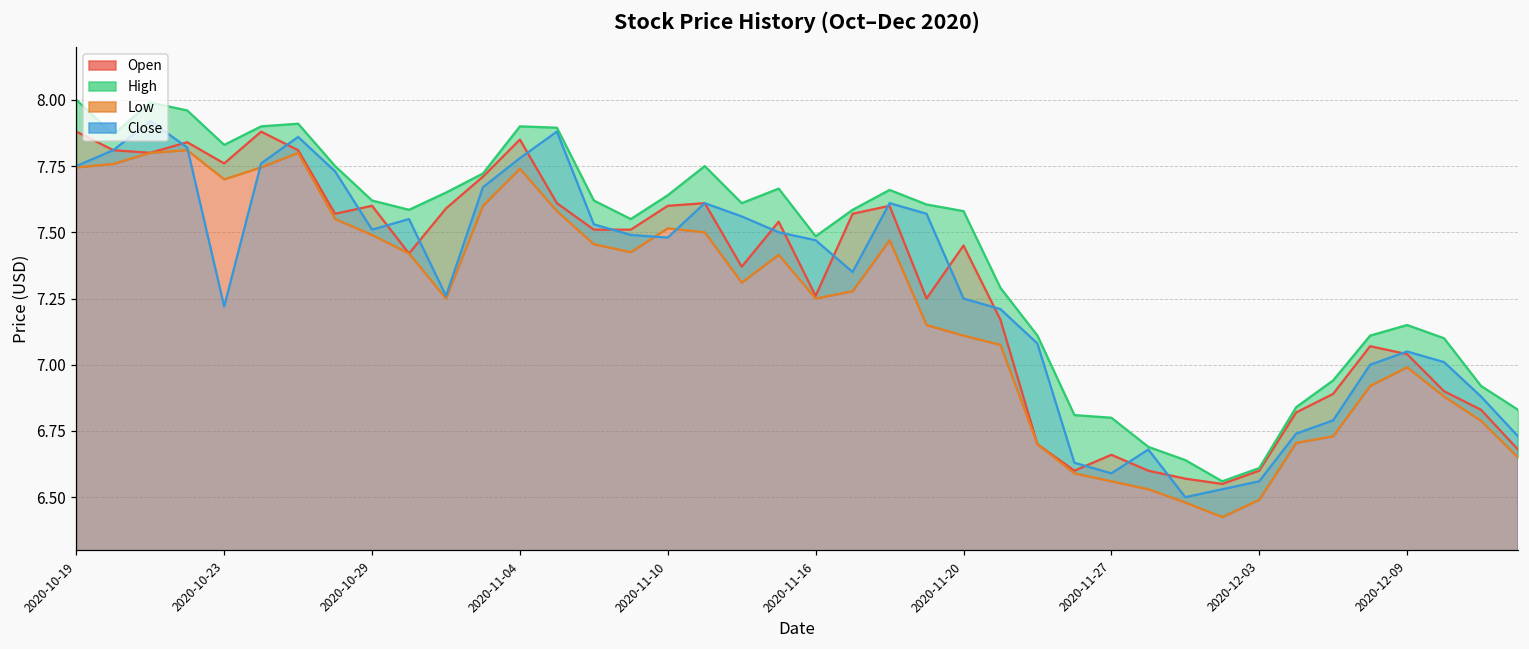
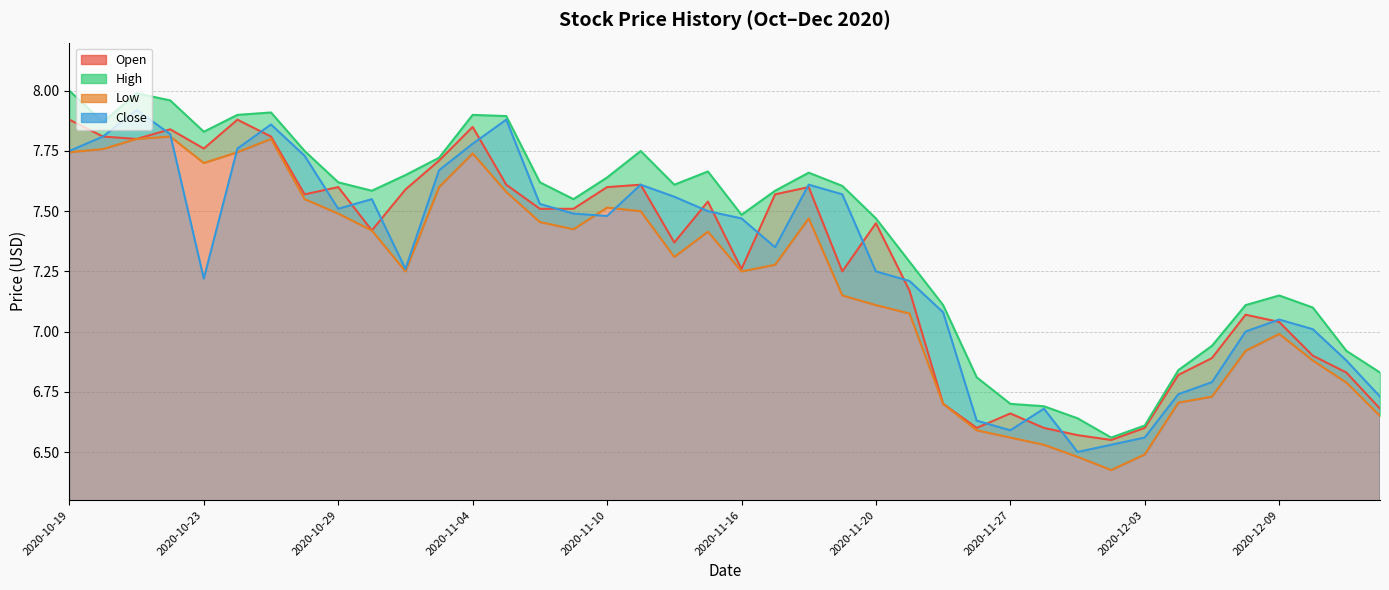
  {
    "High": {
      "2020-10-19": 8.00,
      "2020-10-23": 7.83,
      "2020-10-29": 7.62,
      "2020-11-04": 7.90,
      "2020-11-10": 7.64,
      "2020-11-16": 7.49,
-     "2020-11-20": 7.58,
-     "2020-11-27": 6.8,
+     "2020-11-20": 7.47,
+     "2020-11-27": 6.7,
      "2020-12-09": 7.15
    },
    "Close": {
      "2020-10-23": 7.22,
      "2020-10-29": 7.51,
      "2020-11-04": 7.78,
      "2020-11-10": 7.48,
      "2020-11-16": 7.47,
      "2020-11-20": 7.25,
      "2020-11-27": 6.59,
      "2020-12-03": 6.56
    }
  }
